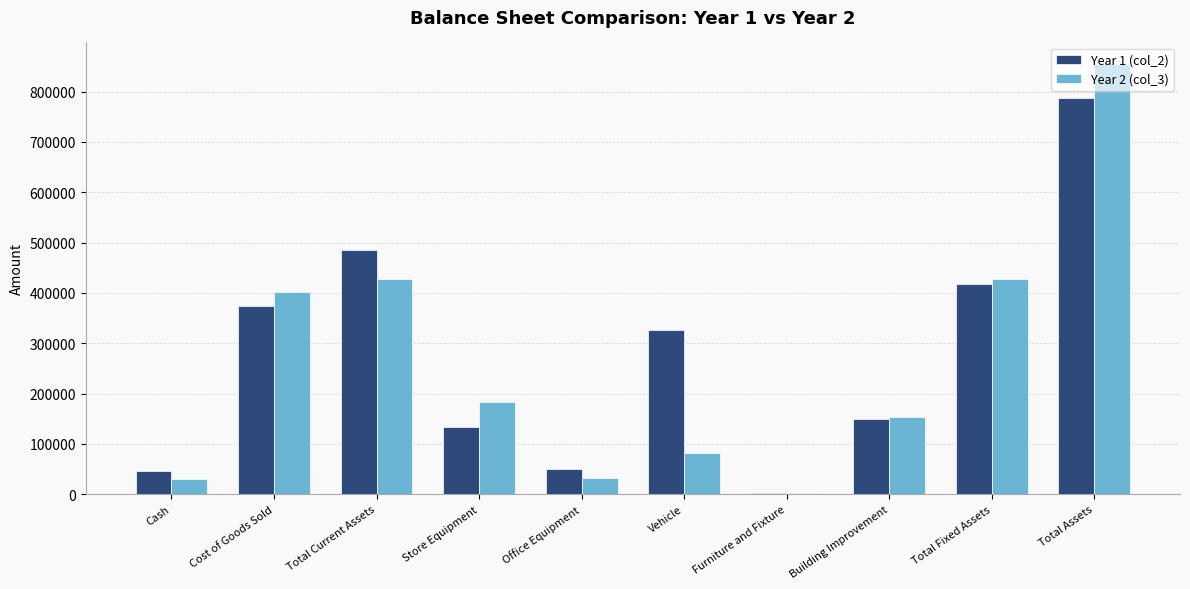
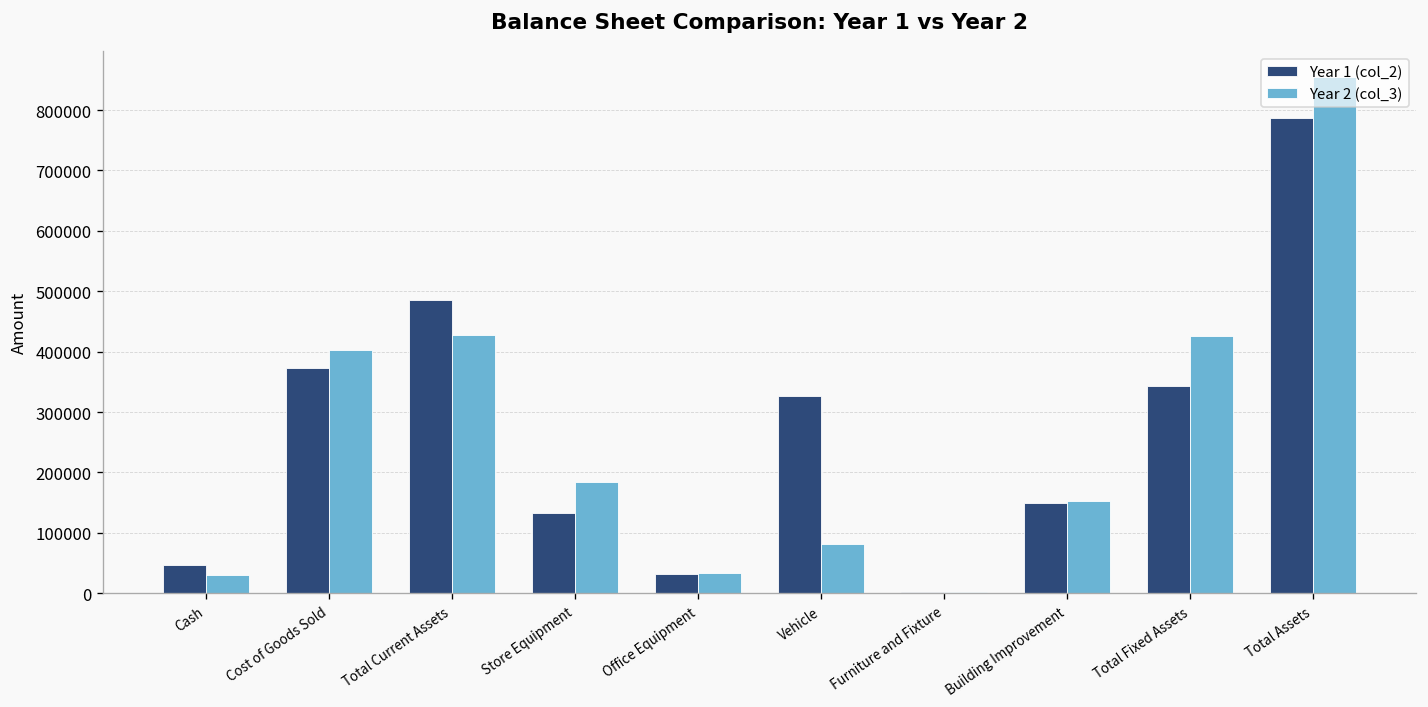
  {
    "Year 1 (col_2)": {
      "Cash": 50000,
      "Cost of Goods Sold": 370000,
      "Total Current Assets": 490000,
      "Store Equipment": 130000,
-     "Office Equipment": 50000,
+     "Office Equipment": 30000,
      "Vehicle": 330000,
      "Building Improvement": 150000,
-     "Total Fixed Assets": 420000,
+     "Total Fixed Assets": 340000,
      "Total Assets": 790000
    },
    "Year 2 (col_3)": {
      "Cash": 30000,
      "Cost of Goods Sold": 400000,
      "Total Current Assets": 430000,
      "Store Equipment": 180000,
      "Office Equipment": 30000,
      "Vehicle": 80000,
      "Building Improvement": 150000,
      "Total Fixed Assets": 430000
    }
  }
